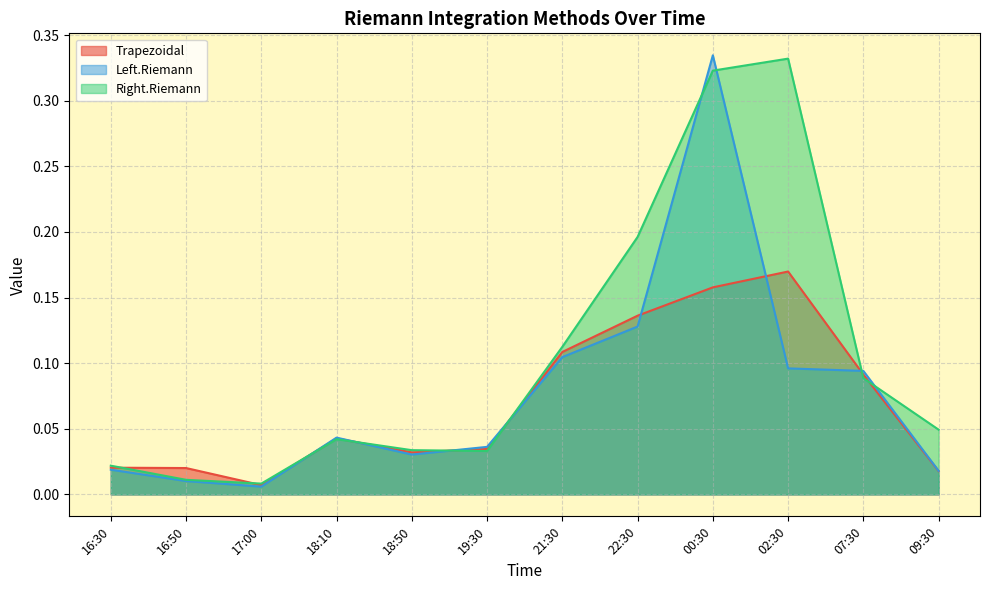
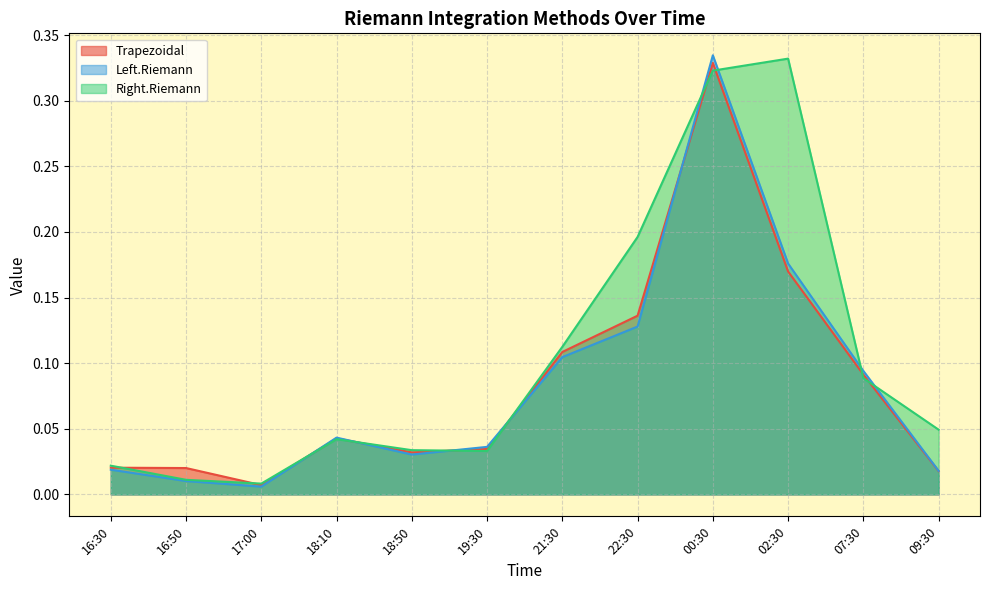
  {
    "Trapezoidal": {
      "16:50": 0.020,
      "21:30": 0.109,
      "22:30": 0.136,
-     "00:30": 0.158,
+     "00:30": 0.329,
      "02:30": 0.170,
      "07:30": 0.091
    },
    "Left.Riemann": {
      "21:30": 0.105,
      "22:30": 0.128,
      "00:30": 0.335,
-     "02:30": 0.096,
+     "02:30": 0.176,
      "07:30": 0.094
    },
    "Right.Riemann": {
      "21:30": 0.112,
      "22:30": 0.196,
      "00:30": 0.323,
      "02:30": 0.332,
      "07:30": 0.089,
      "09:30": 0.049
    }
  }
